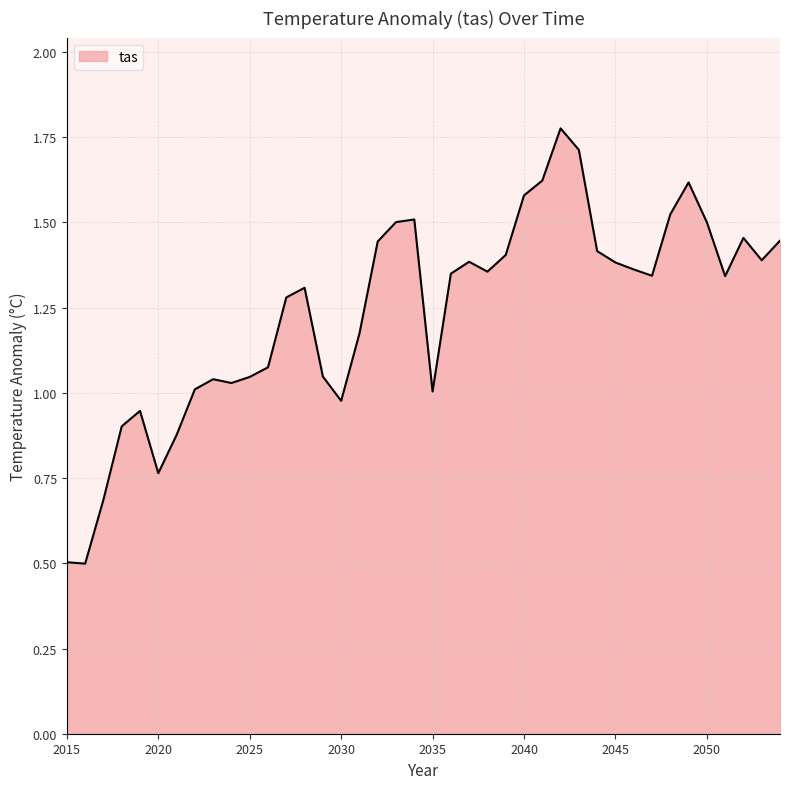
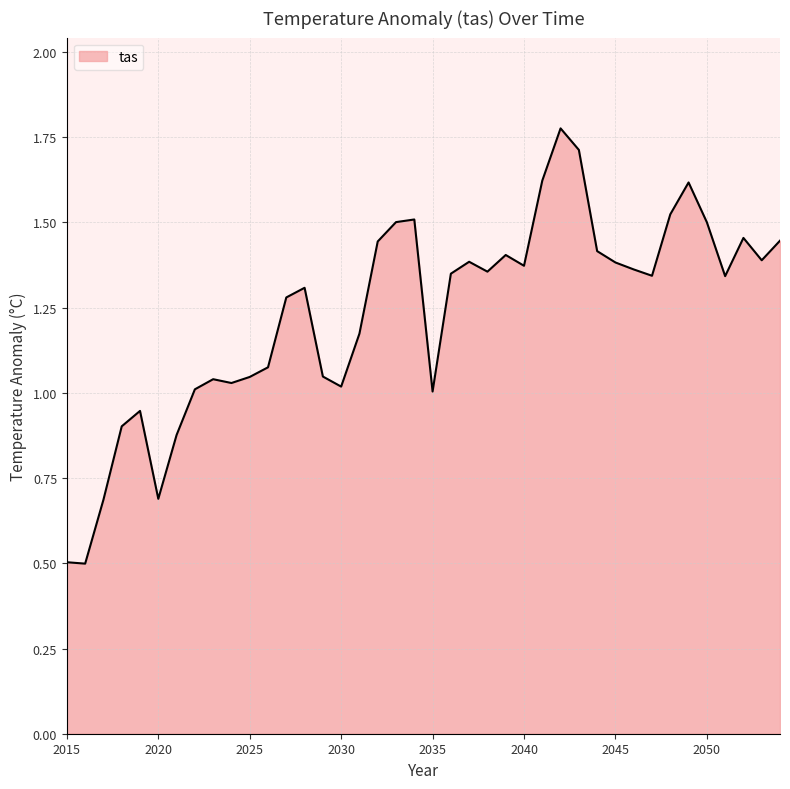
  {
    "2015": 0.50,
-   "2020": 0.76,
+   "2020": 0.69,
    "2025": 1.05,
-   "2030": 0.98,
+   "2030": 1.02,
    "2035": 1.00,
-   "2040": 1.58,
+   "2040": 1.37,
    "2045": 1.38,
    "2050": 1.50
  }
